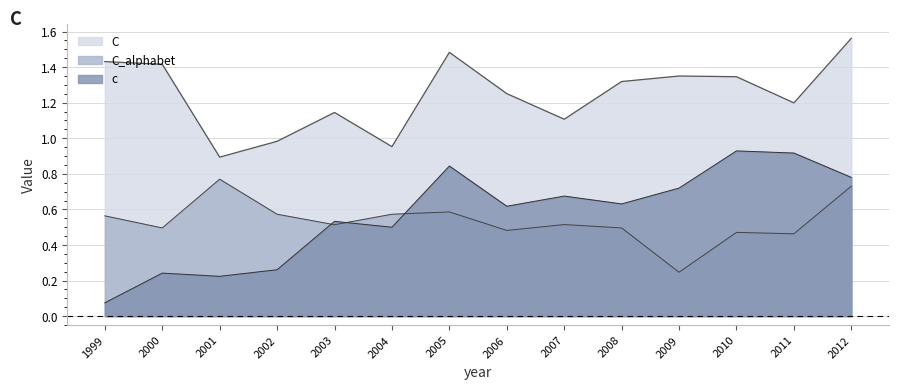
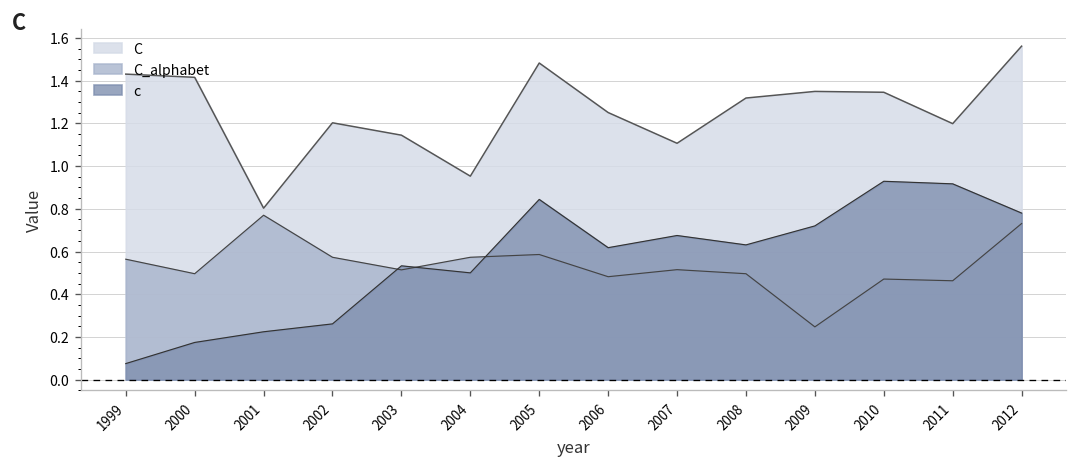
  {
    "C": {
      "1999": 1.43,
      "2000": 1.42,
-     "2001": 0.89,
-     "2002": 0.98,
+     "2001": 0.80,
+     "2002": 1.20,
      "2003": 1.15,
      "2004": 0.95,
      "2005": 1.48,
      "2006": 1.25,
      "2007": 1.11,
      "2008": 1.32,
      "2009": 1.35,
      "2010": 1.35,
      "2011": 1.20,
      "2012": 1.56
    },
    "C_alphabet": {
      "1999": 0.56,
      "2000": 0.50,
      "2001": 0.77,
      "2002": 0.57,
      "2003": 0.51,
      "2004": 0.57,
      "2005": 0.59,
      "2006": 0.48,
      "2007": 0.52,
      "2008": 0.50,
      "2009": 0.25,
      "2010": 0.47,
      "2011": 0.46,
      "2012": 0.73
    },
    "c": {
      "1999": 0.08,
-     "2000": 0.24,
+     "2000": 0.17,
      "2001": 0.22,
      "2002": 0.26,
      "2003": 0.53,
      "2004": 0.50,
      "2005": 0.84,
      "2006": 0.62,
      "2007": 0.68,
      "2008": 0.63,
      "2009": 0.72,
      "2010": 0.93,
      "2011": 0.92,
      "2012": 0.78
    }
  }
